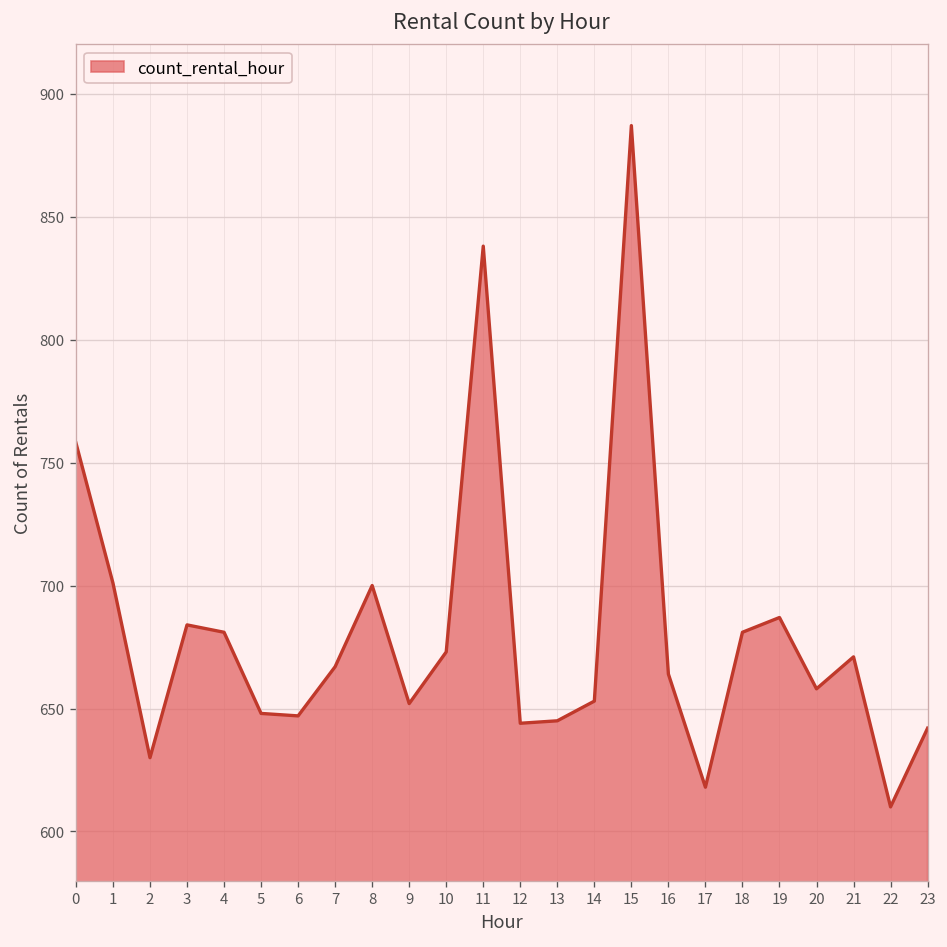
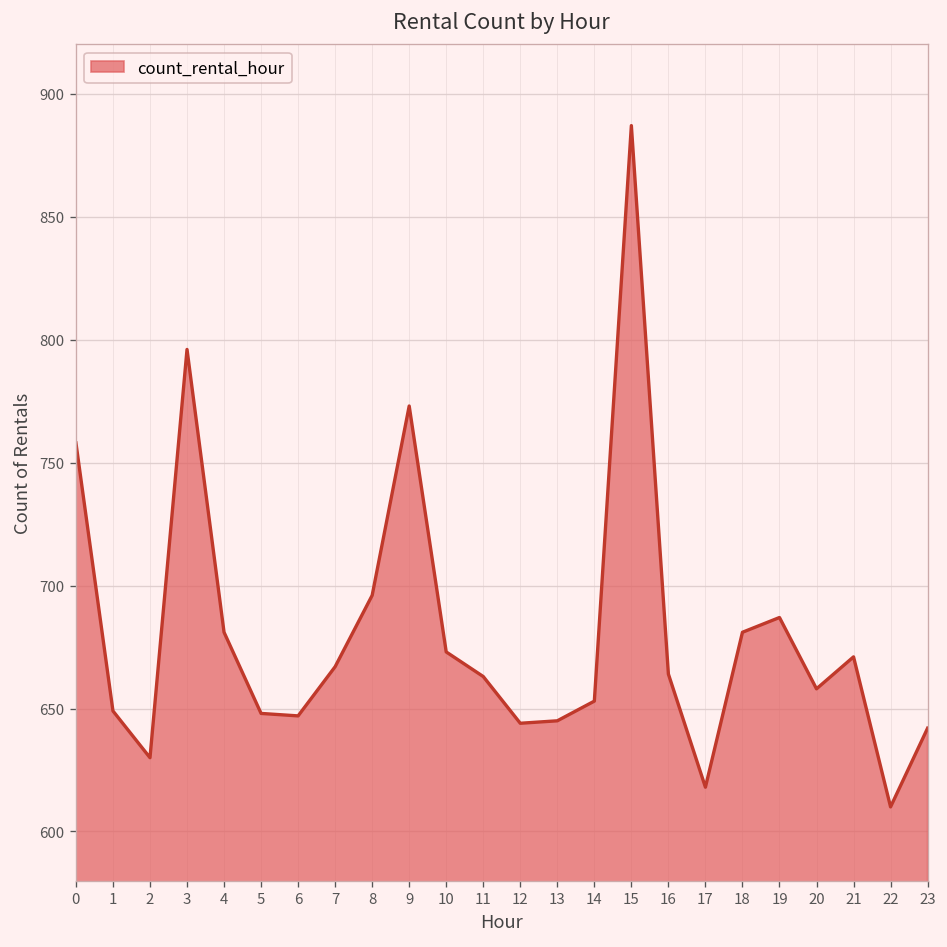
  {
    "0": 758,
-   "1": 701,
+   "1": 649,
    "2": 630,
-   "3": 684,
+   "3": 796,
    "4": 681,
    "5": 648,
    "6": 647,
    "7": 667,
-   "8": 700,
-   "9": 652,
+   "8": 696,
+   "9": 773,
    "10": 673,
-   "11": 838,
+   "11": 663,
    "12": 644,
    "13": 645,
    "14": 653,
    "15": 887,
    "16": 664,
    "17": 618,
    "18": 681,
    "19": 687,
    "20": 658,
    "21": 671,
    "22": 610,
    "23": 642
  }
